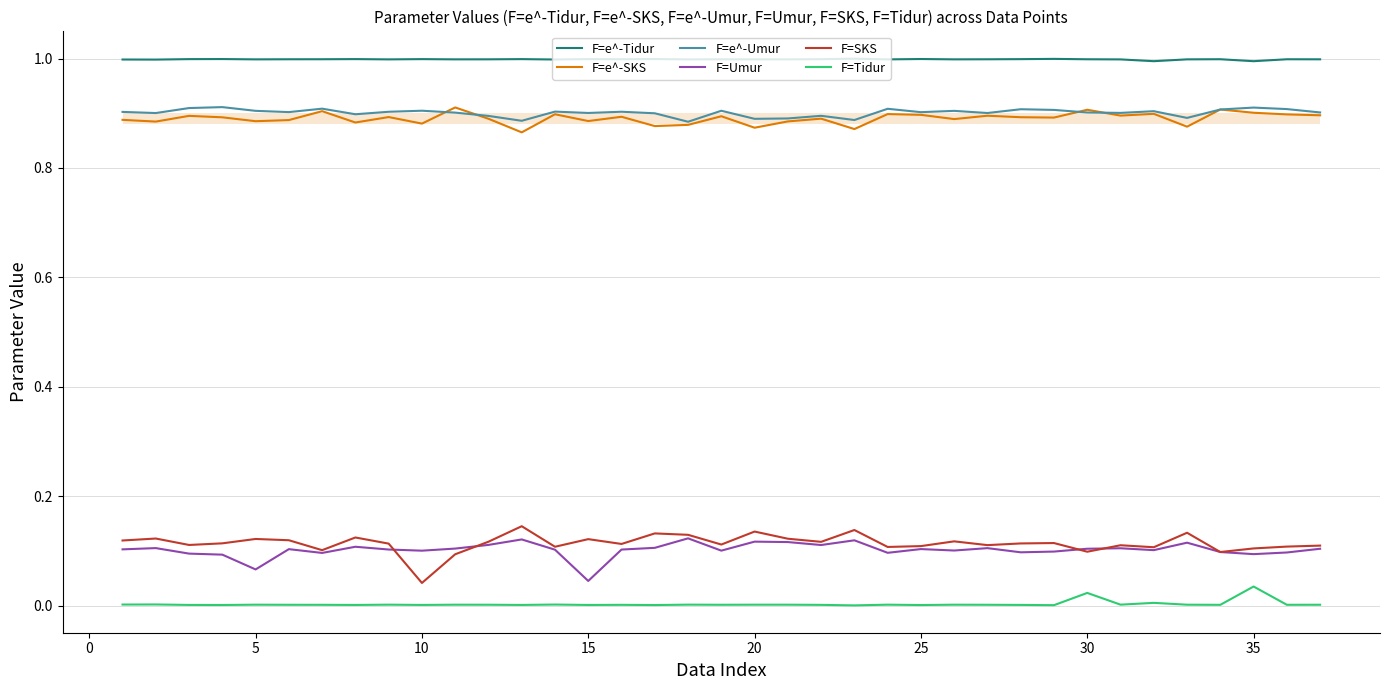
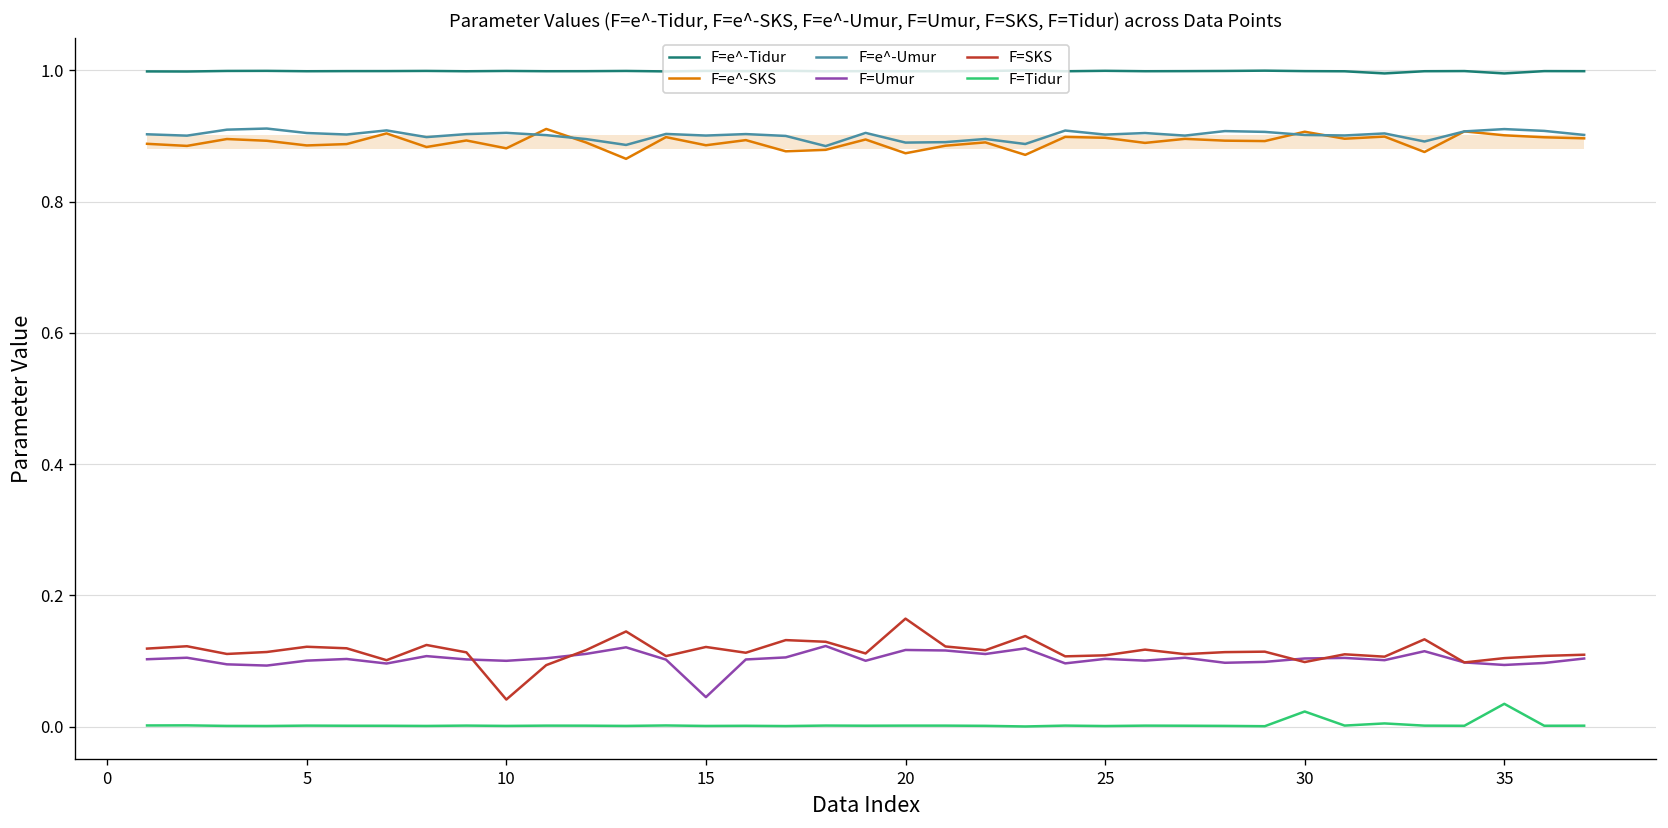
  {
    "F=e^-Umur": {
      "20": 0.89,
      "35": 0.91
    },
    "F=Umur": {
-     "5": 0.07,
+     "5": 0.10,
      "10": 0.10,
      "15": 0.04,
      "20": 0.12,
      "25": 0.10,
      "30": 0.10,
      "35": 0.09
    },
    "F=SKS": {
      "5": 0.12,
      "10": 0.04,
      "15": 0.12,
-     "20": 0.14,
+     "20": 0.16,
      "25": 0.11,
      "30": 0.10,
      "35": 0.10
    },
    "F=Tidur": {
      "5": 0.00,
      "10": 0.00,
      "15": 0.00,
      "20": 0.00,
      "25": 0.00,
      "30": 0.02,
      "35": 0.03
    }
  }
